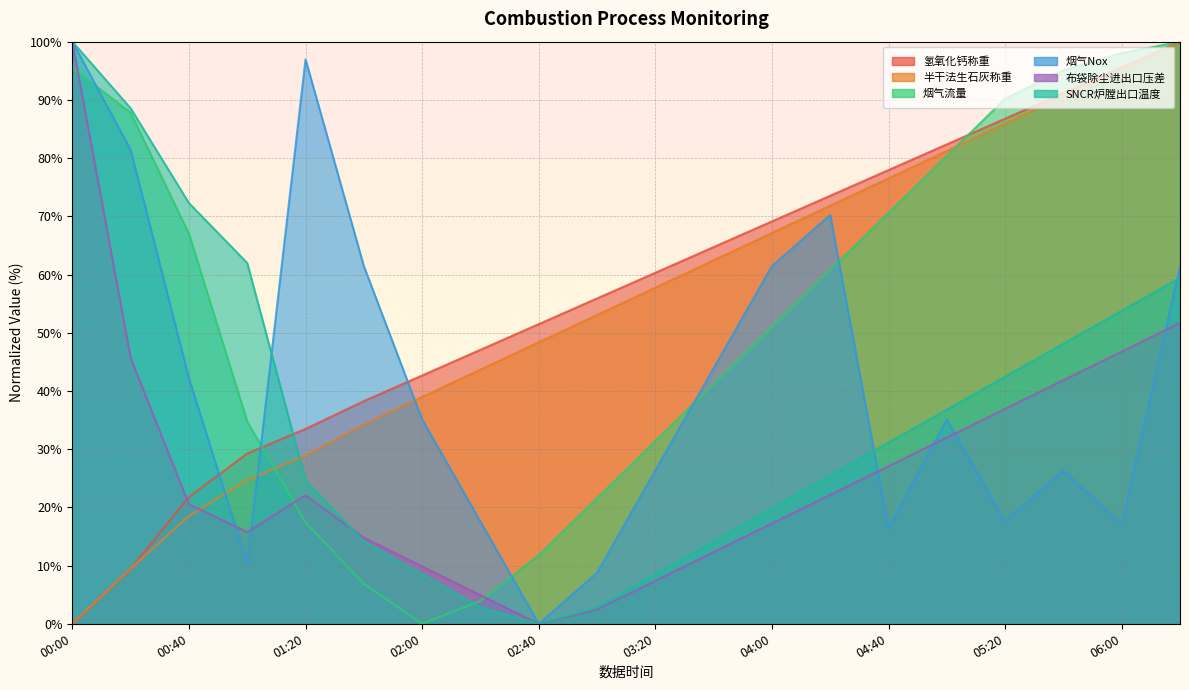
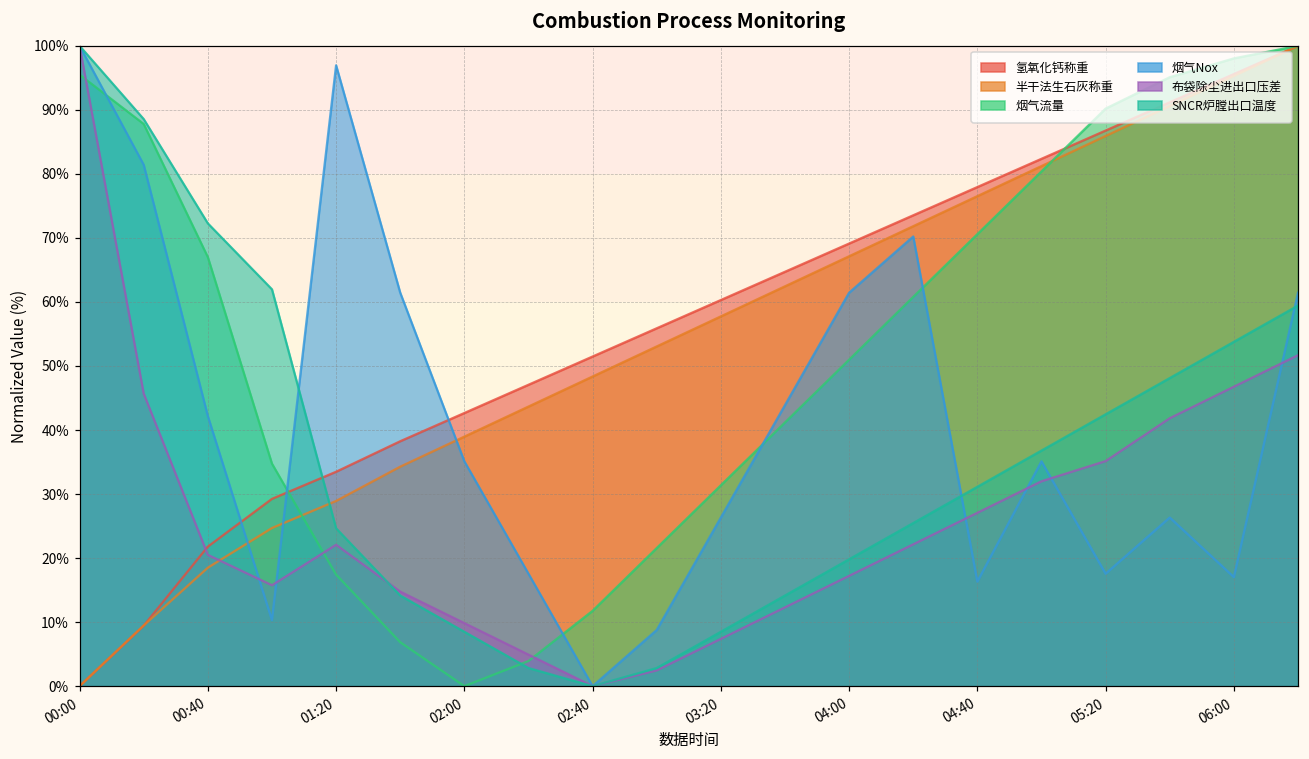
  {
    "烟气Nox": {
      "00:40": "42%",
      "01:20": "97%",
      "02:00": "35%",
      "03:20": "26%",
      "04:00": "61%",
      "04:40": "16%",
      "05:20": "18%",
      "06:00": "17%"
    },
    "布袋除尘进出口压差": {
      "00:40": "21%",
      "01:20": "22%",
      "02:00": "10%",
      "03:20": "7%",
      "04:00": "17%",
      "04:40": "27%",
-     "05:20": "37%",
+     "05:20": "35%",
      "06:00": "47%"
    }
  }
